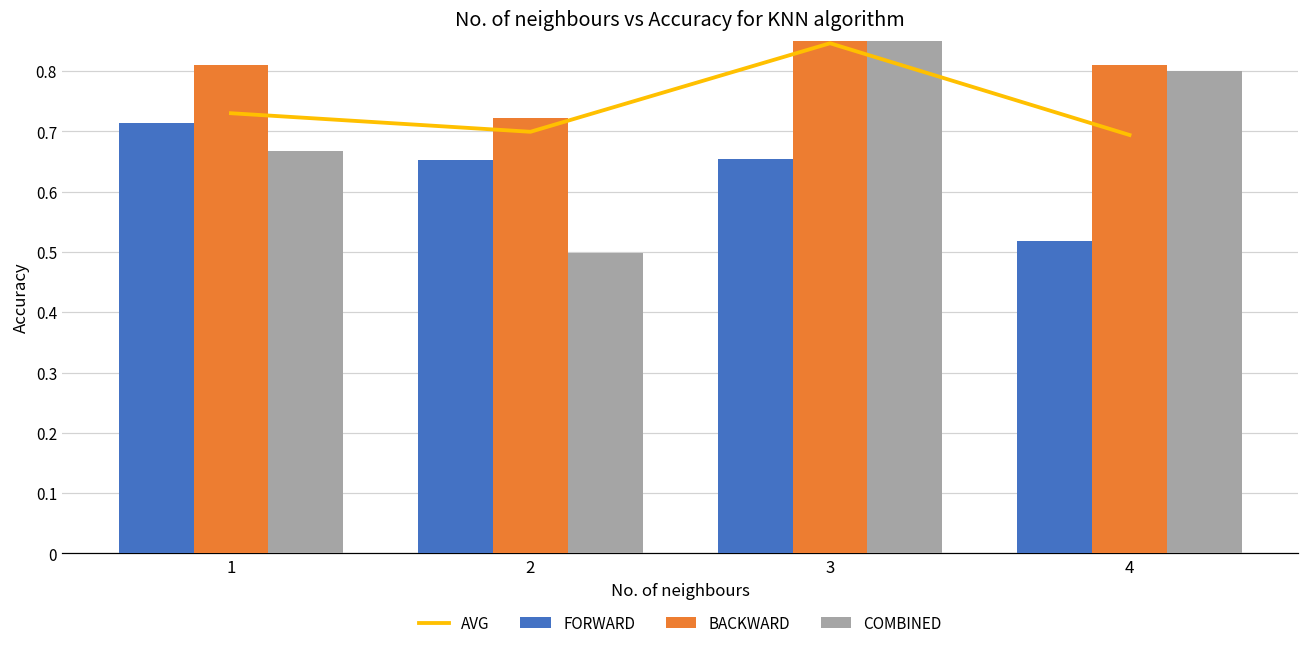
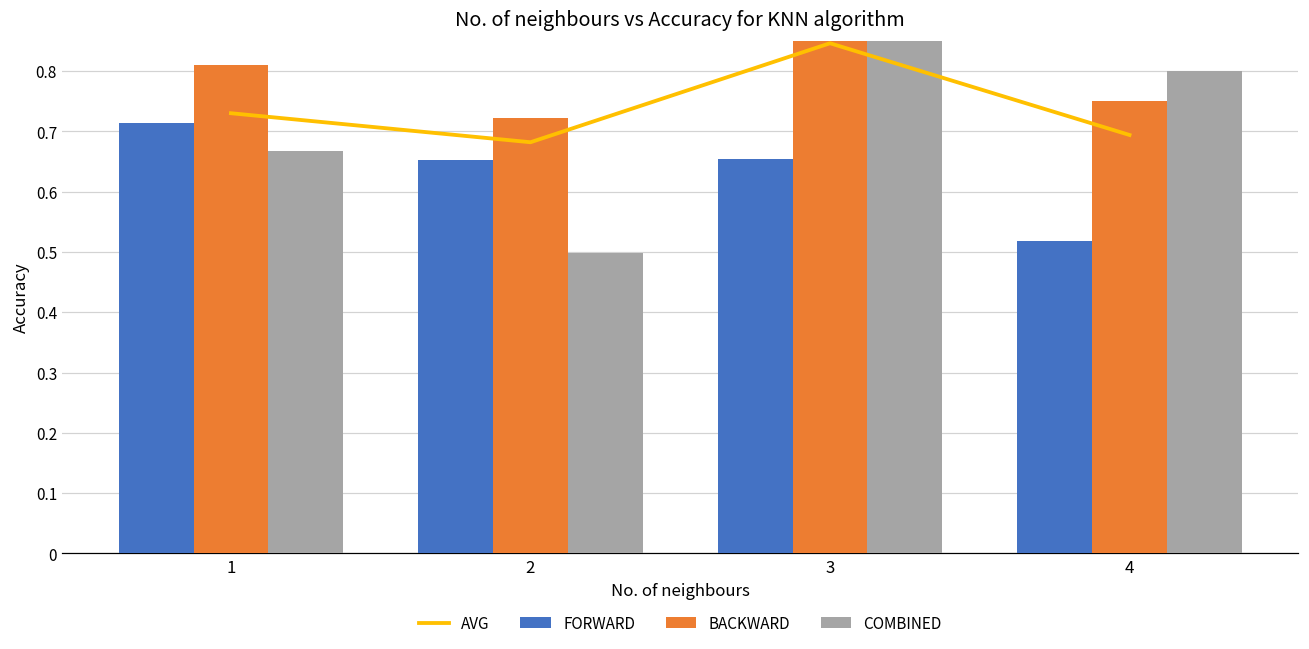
  {
    "FORWARD": {
      "1": 0.71,
      "2": 0.65,
      "3": 0.65,
      "4": 0.52
    },
    "AVG": {
      "1": 0.73,
-     "2": 0.70,
+     "2": 0.68,
      "3": 0.85,
      "4": 0.69
    },
    "BACKWARD": {
      "1": 0.81,
      "2": 0.72,
-     "4": 0.81
+     "4": 0.75
    },
    "COMBINED": {
      "1": 0.67,
      "2": 0.50,
      "4": 0.80
    }
  }
